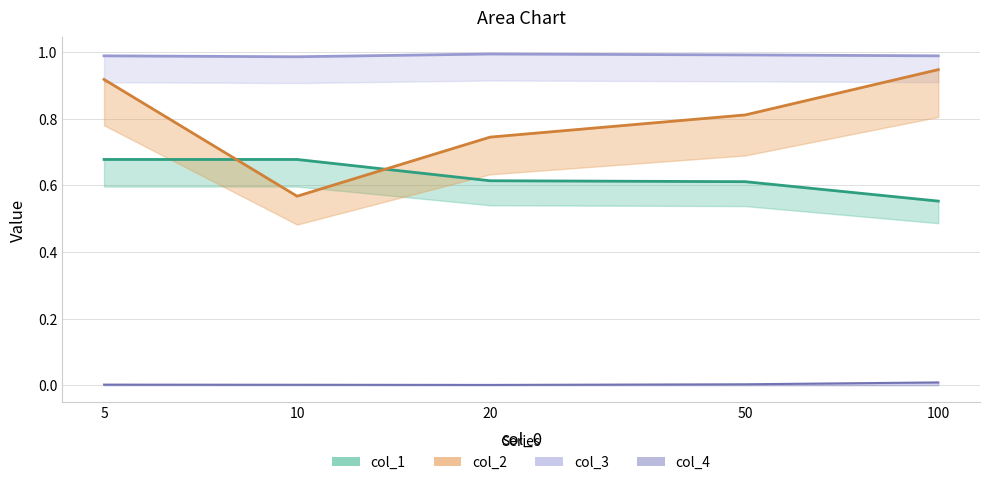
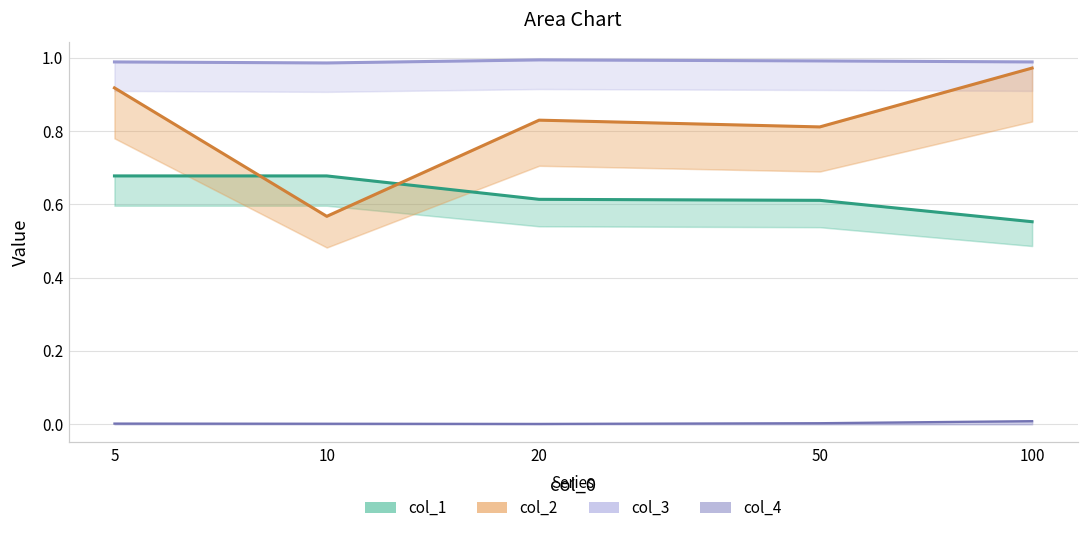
  {
    "col_2": {
      "5": 0.92,
      "10": 0.57,
-     "20": 0.74,
+     "20": 0.83,
      "50": 0.81,
-     "100": 0.95
+     "100": 0.97
    }
  }
